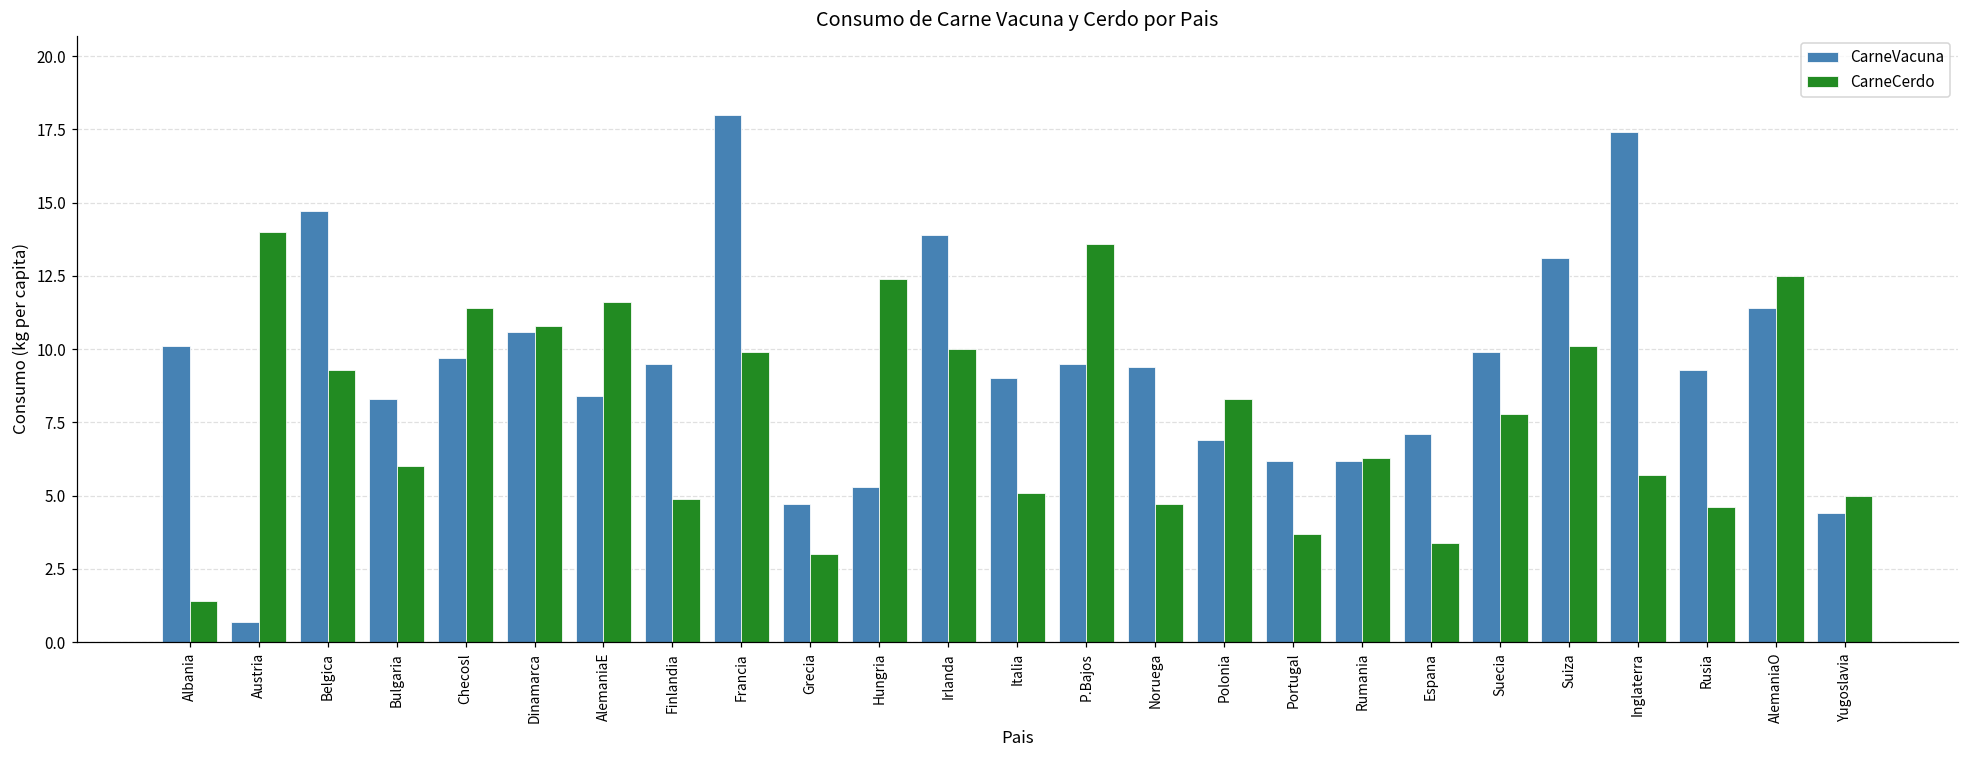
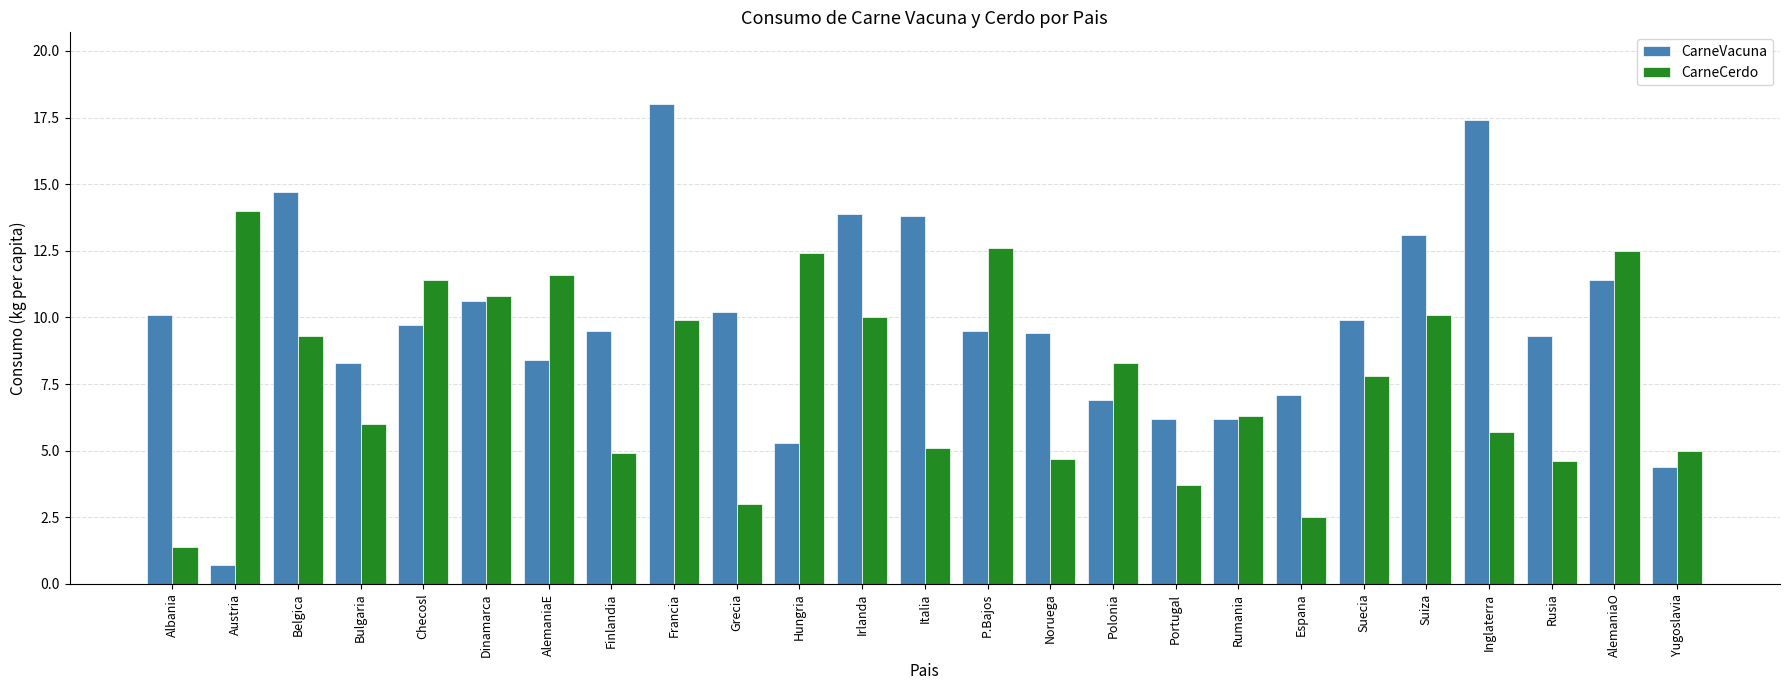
  {
    "CarneVacuna": {
      "Albania": 10.1,
      "Austria": 0.7,
      "Belgica": 14.7,
      "Bulgaria": 8.3,
      "Checosl": 9.7,
      "Dinamarca": 10.6,
      "AlemaniaE": 8.4,
      "Finlandia": 9.5,
      "Francia": 18.0,
-     "Grecia": 4.7,
+     "Grecia": 10.2,
      "Hungria": 5.3,
      "Irlanda": 13.9,
-     "Italia": 9.0,
+     "Italia": 13.8,
      "P.Bajos": 9.5,
      "Noruega": 9.4,
      "Polonia": 6.9,
      "Portugal": 6.2,
      "Rumania": 6.2,
      "Espana": 7.1,
      "Suecia": 9.9,
      "Suiza": 13.1,
      "Inglaterra": 17.4,
      "Rusia": 9.3,
      "AlemaniaO": 11.4,
      "Yugoslavia": 4.4
    },
    "CarneCerdo": {
      "Albania": 1.4,
      "Austria": 14.0,
      "Belgica": 9.3,
      "Bulgaria": 6.0,
      "Checosl": 11.4,
      "Dinamarca": 10.8,
      "AlemaniaE": 11.6,
      "Finlandia": 4.9,
      "Francia": 9.9,
      "Grecia": 3.0,
      "Hungria": 12.4,
      "Irlanda": 10.0,
      "Italia": 5.1,
-     "P.Bajos": 13.6,
+     "P.Bajos": 12.6,
      "Noruega": 4.7,
      "Polonia": 8.3,
      "Portugal": 3.7,
      "Rumania": 6.3,
-     "Espana": 3.4,
+     "Espana": 2.5,
      "Suecia": 7.8,
      "Suiza": 10.1,
      "Inglaterra": 5.7,
      "Rusia": 4.6,
      "AlemaniaO": 12.5,
      "Yugoslavia": 5.0
    }
  }
